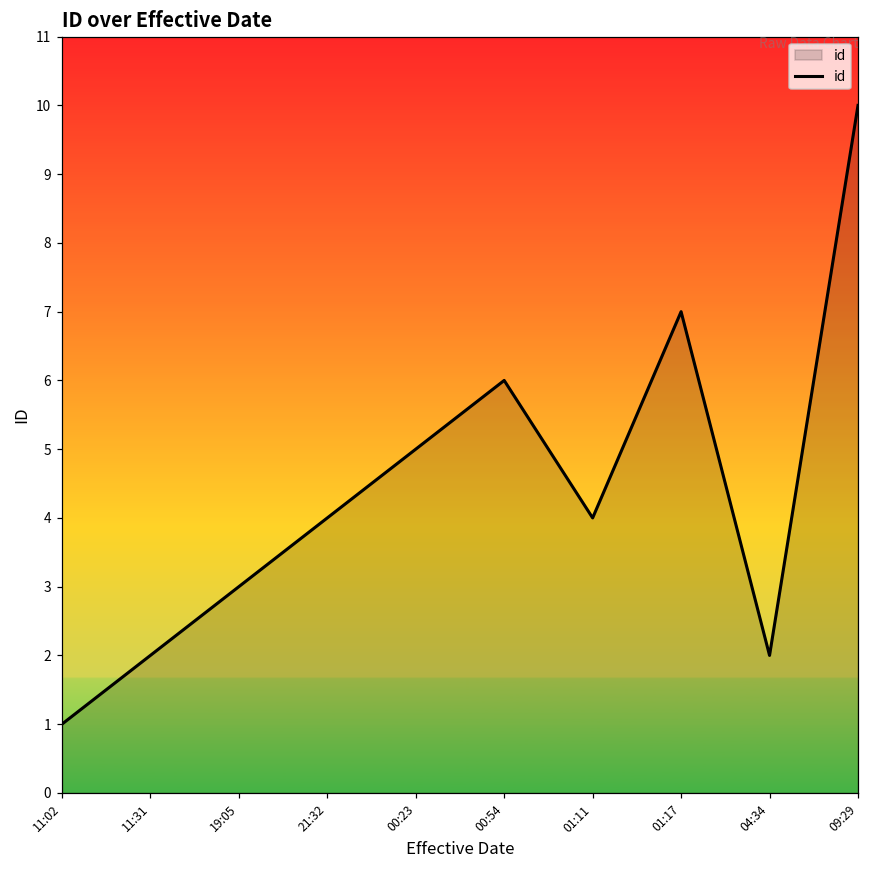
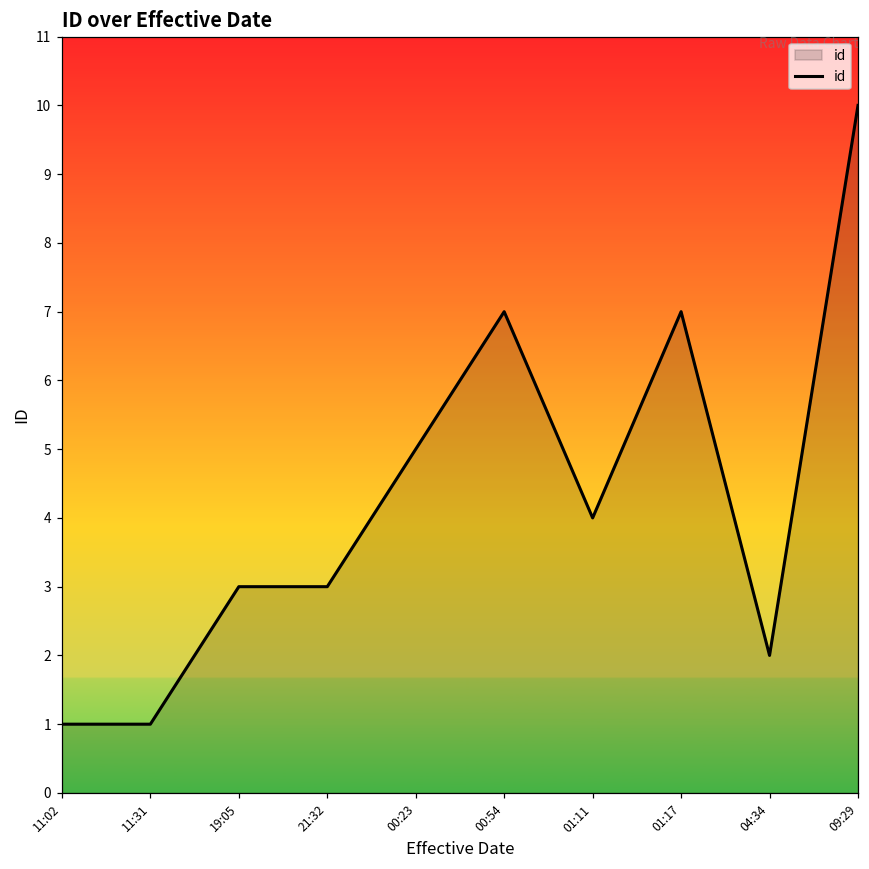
  {
    "11:02": 1,
-   "11:31": 2,
+   "11:31": 1,
    "19:05": 3,
-   "21:32": 4,
+   "21:32": 3,
    "00:23": 5,
-   "00:54": 6,
+   "00:54": 7,
    "01:11": 4,
    "01:17": 7,
    "04:34": 2,
    "09:29": 10
  }
